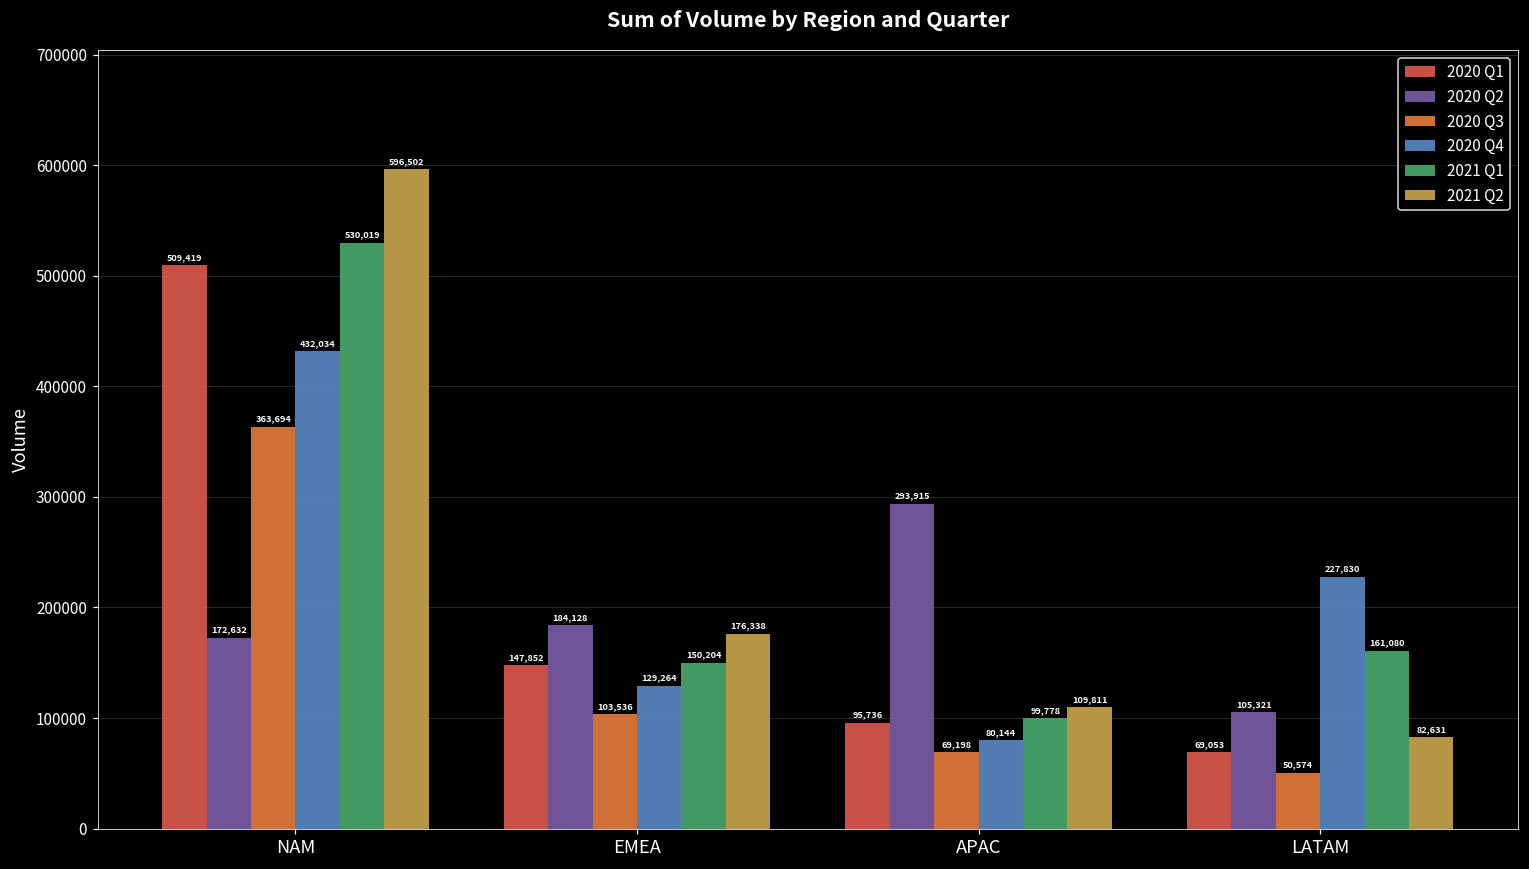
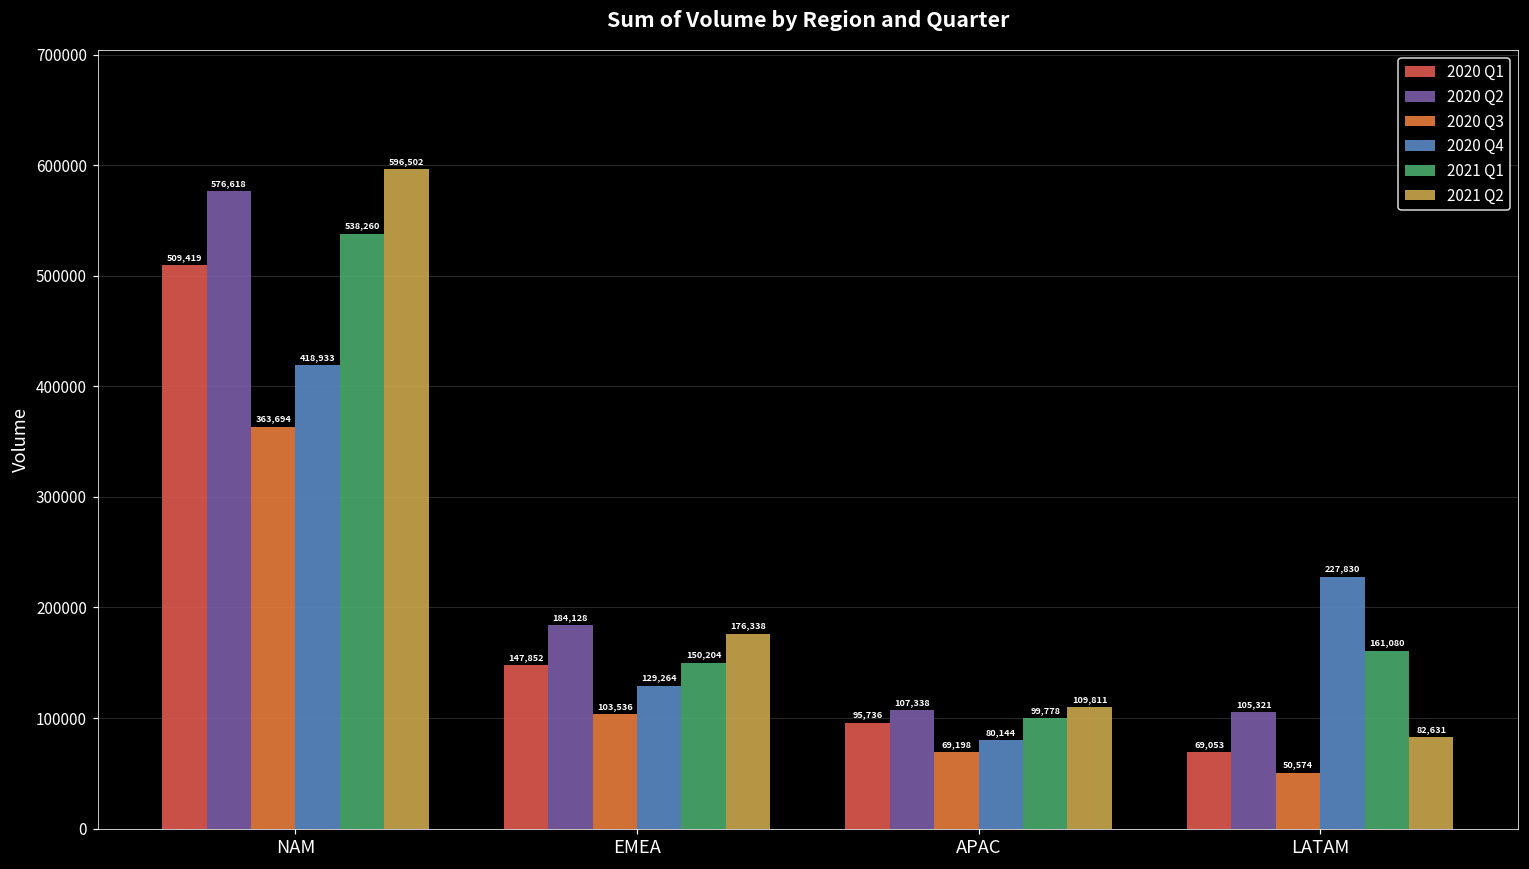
  {
    "2020 Q2": {
-     "NAM": "172,632",
+     "NAM": "576,618",
      "EMEA": "184,128",
-     "APAC": "293,915",
+     "APAC": "107,338",
      "LATAM": "105,321"
    },
    "2020 Q4": {
-     "NAM": "432,034",
+     "NAM": "418,933",
      "EMEA": "129,264",
      "APAC": "80,144",
      "LATAM": "227,830"
    },
    "2021 Q1": {
-     "NAM": "530,019",
+     "NAM": "538,260",
      "EMEA": "150,204",
      "APAC": "99,778",
      "LATAM": "161,080"
    }
  }
